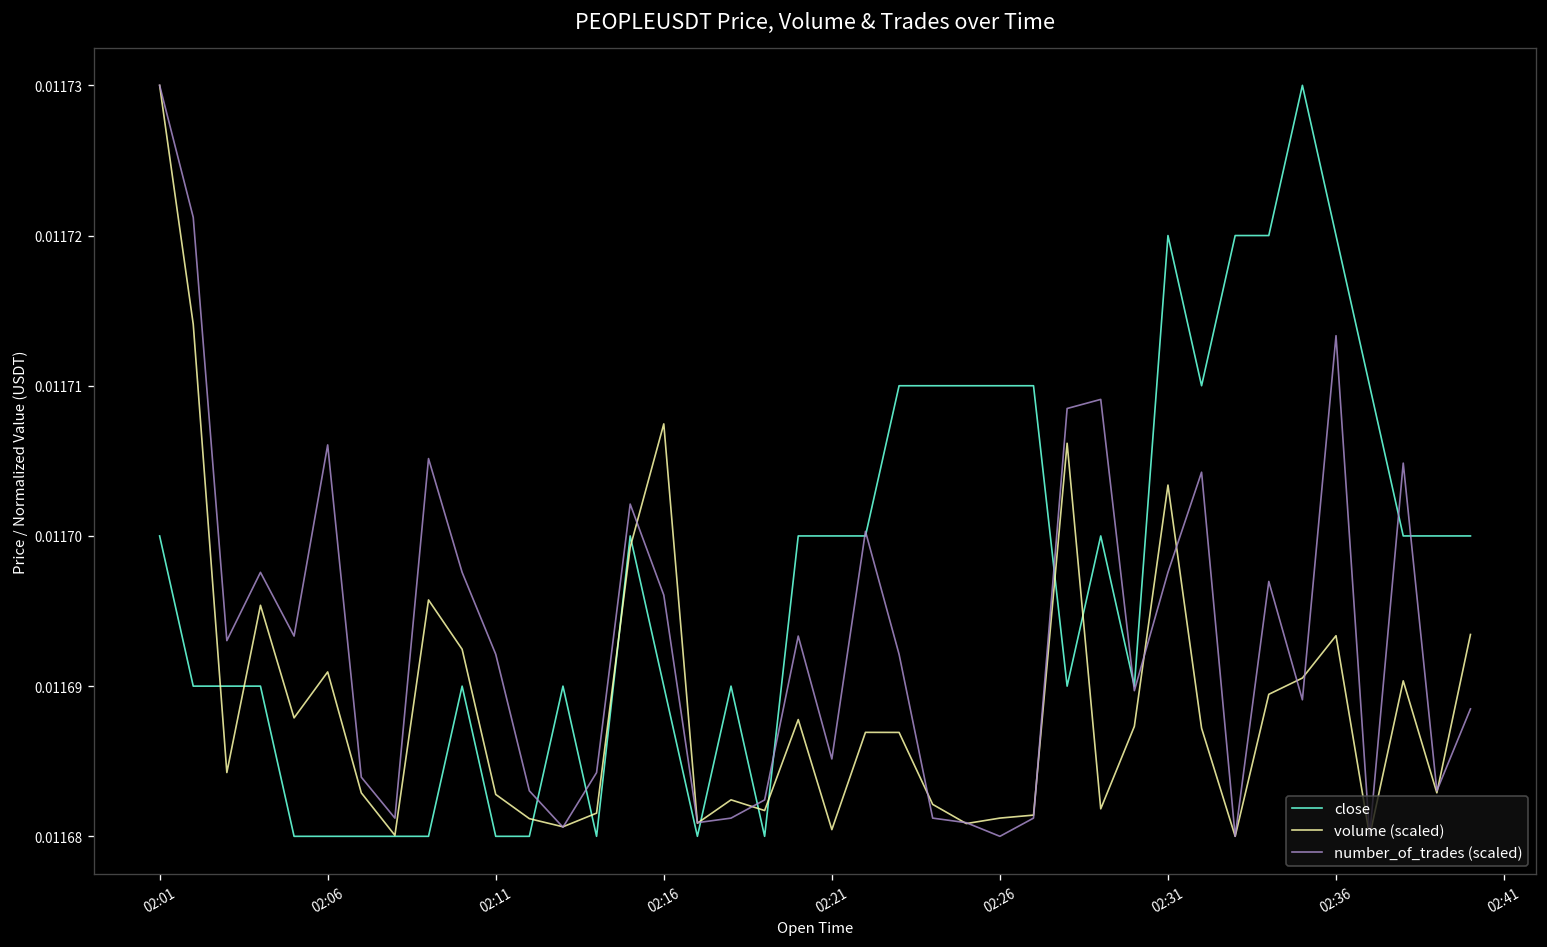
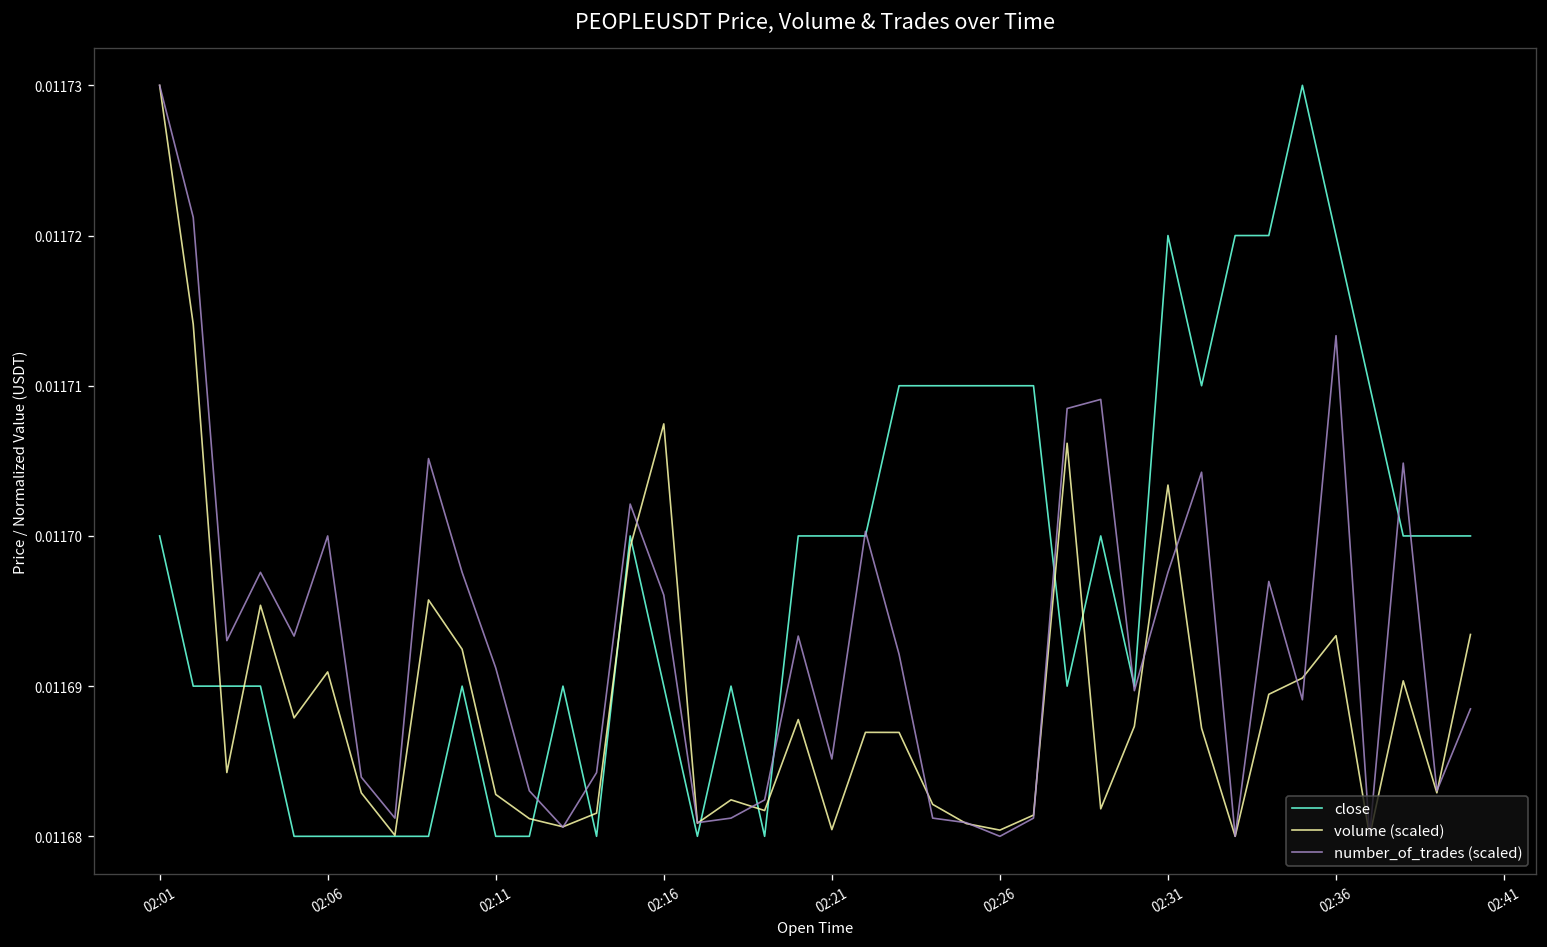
  {
    "close": {
      "02:01": 0.0117000,
      "02:06": 0.0116800,
      "02:11": 0.0116800,
      "02:16": 0.0116900,
      "02:21": 0.0117000,
      "02:26": 0.0117100,
      "02:31": 0.0117200,
      "02:36": 0.0117200
    },
    "volume (scaled)": {
      "02:06": 0.0116909,
      "02:11": 0.0116828,
      "02:16": 0.0117075,
      "02:21": 0.0116804,
-     "02:26": 0.0116812,
+     "02:26": 0.0116804,
      "02:31": 0.0117034,
      "02:36": 0.0116934
    },
    "number_of_trades (scaled)": {
-     "02:06": 0.0117061,
-     "02:11": 0.0116921,
+     "02:06": 0.0117000,
+     "02:11": 0.0116912,
      "02:16": 0.0116961,
      "02:21": 0.0116852,
      "02:26": 0.0116800,
      "02:31": 0.0116976,
      "02:36": 0.0117133
    }
  }
